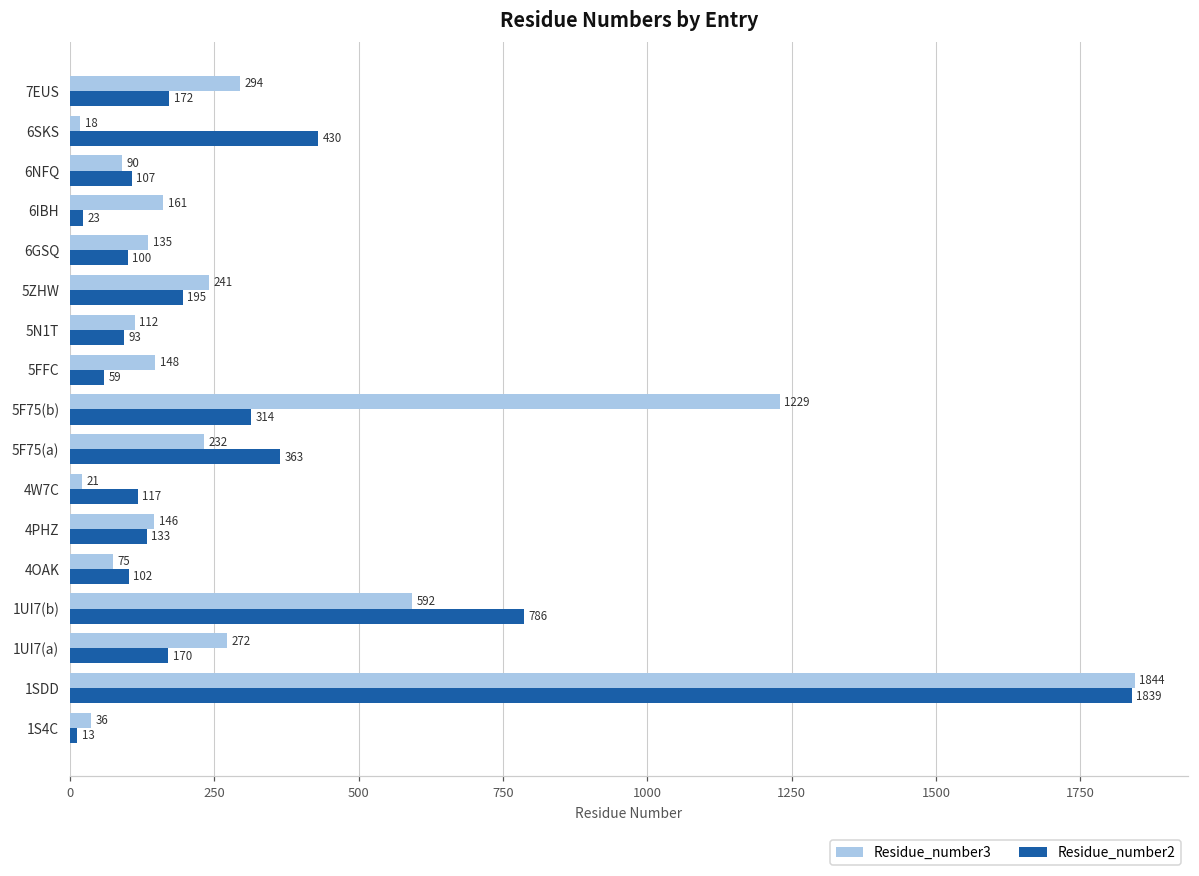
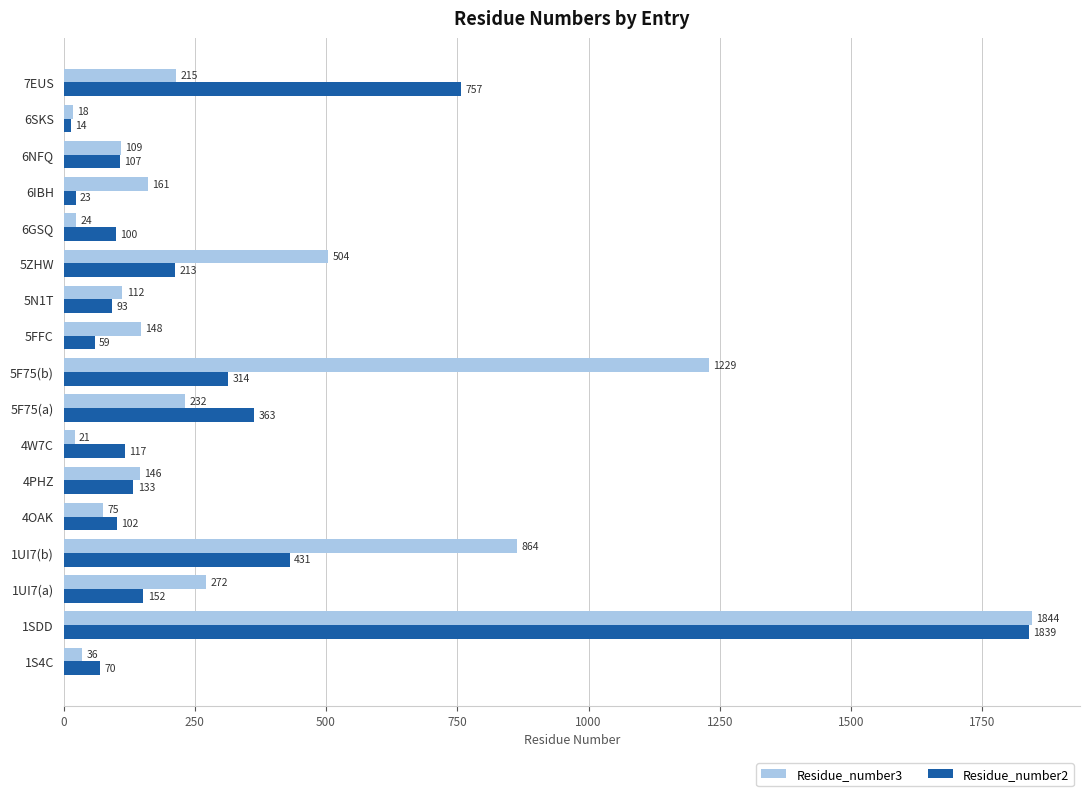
  {
    "Residue_number3": {
-     "7EUS": 294,
+     "7EUS": 215,
      "6SKS": 18,
-     "6NFQ": 90,
+     "6NFQ": 109,
      "6IBH": 161,
-     "6GSQ": 135,
-     "5ZHW": 241,
+     "6GSQ": 24,
+     "5ZHW": 504,
      "5N1T": 112,
      "5FFC": 148,
      "5F75(b)": 1229,
      "5F75(a)": 232,
      "4W7C": 21,
      "4PHZ": 146,
      "4OAK": 75,
-     "1UI7(b)": 592,
+     "1UI7(b)": 864,
      "1UI7(a)": 272,
      "1SDD": 1844,
      "1S4C": 36
    },
    "Residue_number2": {
-     "7EUS": 172,
-     "6SKS": 430,
+     "7EUS": 757,
+     "6SKS": 14,
      "6NFQ": 107,
      "6IBH": 23,
      "6GSQ": 100,
-     "5ZHW": 195,
+     "5ZHW": 213,
      "5N1T": 93,
      "5FFC": 59,
      "5F75(b)": 314,
      "5F75(a)": 363,
      "4W7C": 117,
      "4PHZ": 133,
      "4OAK": 102,
-     "1UI7(b)": 786,
-     "1UI7(a)": 170,
+     "1UI7(b)": 431,
+     "1UI7(a)": 152,
      "1SDD": 1839,
-     "1S4C": 13
+     "1S4C": 70
    }
  }
